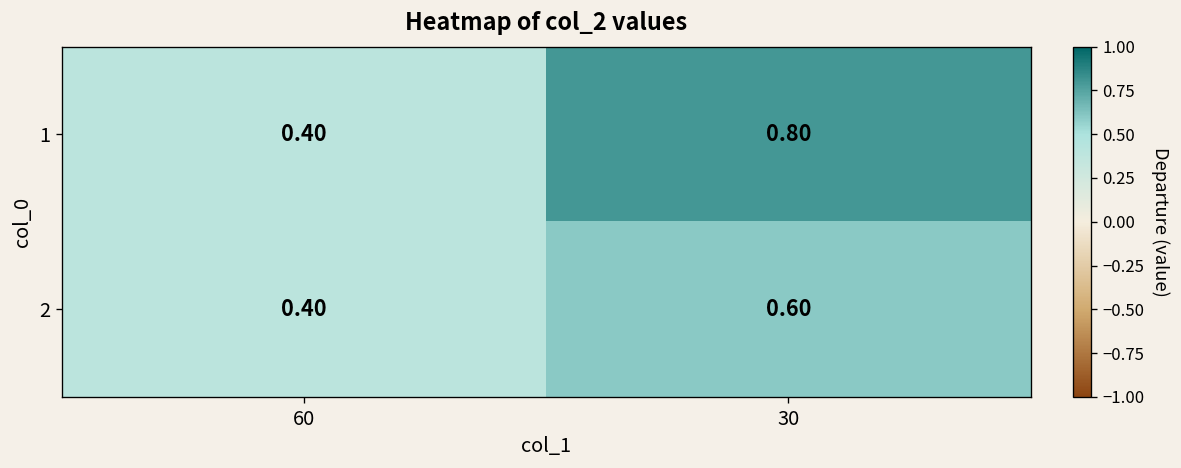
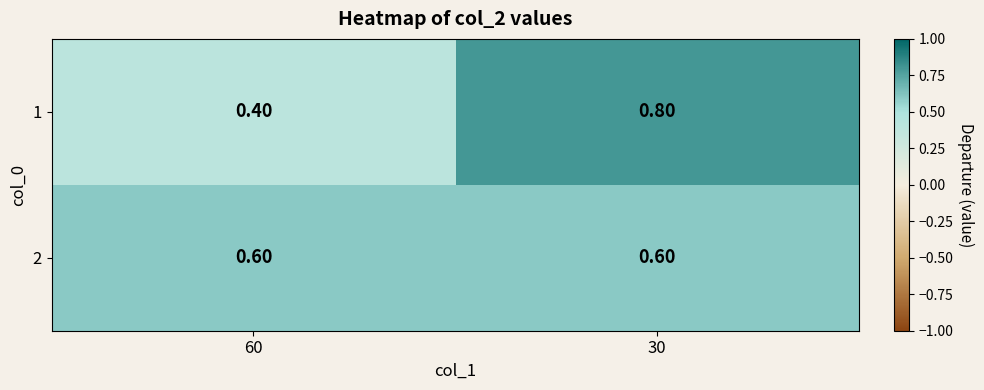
  {
    "1": {
      "60": 0.40,
      "30": 0.80
    },
    "2": {
-     "60": 0.40,
+     "60": 0.60,
      "30": 0.60
    }
  }
